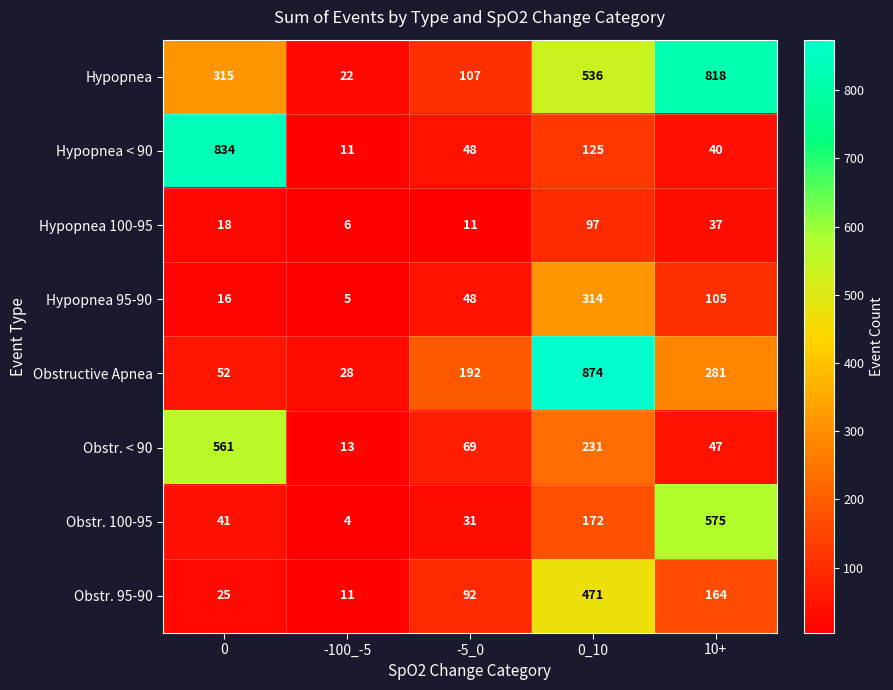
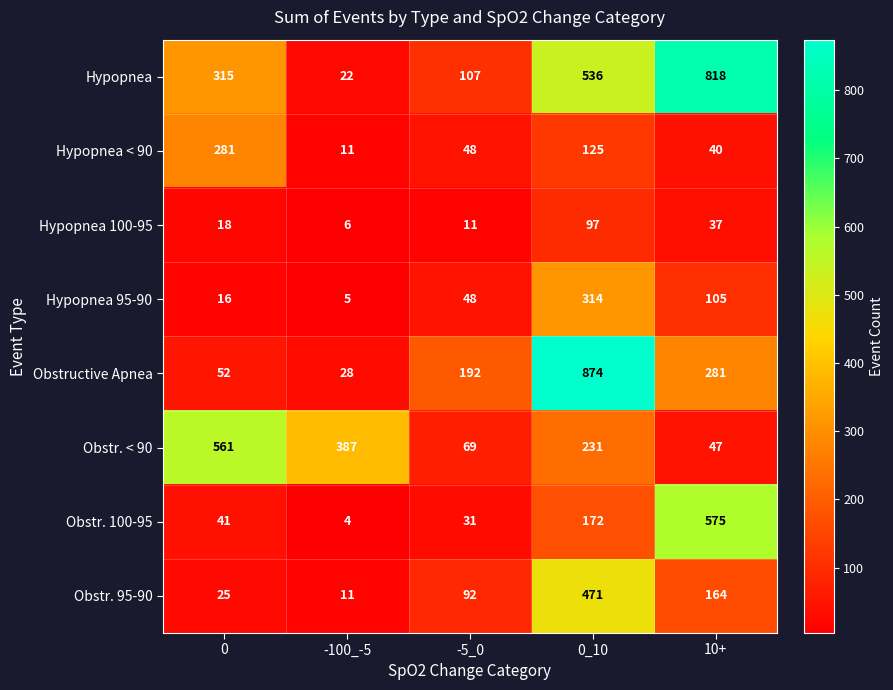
  {
    "Hypopnea": {
      "0": 315,
      "-100_-5": 22,
      "-5_0": 107,
      "0_10": 536,
      "10+": 818
    },
    "Hypopnea < 90": {
-     "0": 834,
+     "0": 281,
      "-100_-5": 11,
      "-5_0": 48,
      "0_10": 125,
      "10+": 40
    },
    "Hypopnea 100-95": {
      "0": 18,
      "-100_-5": 6,
      "-5_0": 11,
      "0_10": 97,
      "10+": 37
    },
    "Hypopnea 95-90": {
      "0": 16,
      "-100_-5": 5,
      "-5_0": 48,
      "0_10": 314,
      "10+": 105
    },
    "Obstructive Apnea": {
      "0": 52,
      "-100_-5": 28,
      "-5_0": 192,
      "0_10": 874,
      "10+": 281
    },
    "Obstr. < 90": {
      "0": 561,
-     "-100_-5": 13,
+     "-100_-5": 387,
      "-5_0": 69,
      "0_10": 231,
      "10+": 47
    },
    "Obstr. 100-95": {
      "0": 41,
      "-100_-5": 4,
      "-5_0": 31,
      "0_10": 172,
      "10+": 575
    },
    "Obstr. 95-90": {
      "0": 25,
      "-100_-5": 11,
      "-5_0": 92,
      "0_10": 471,
      "10+": 164
    }
  }
